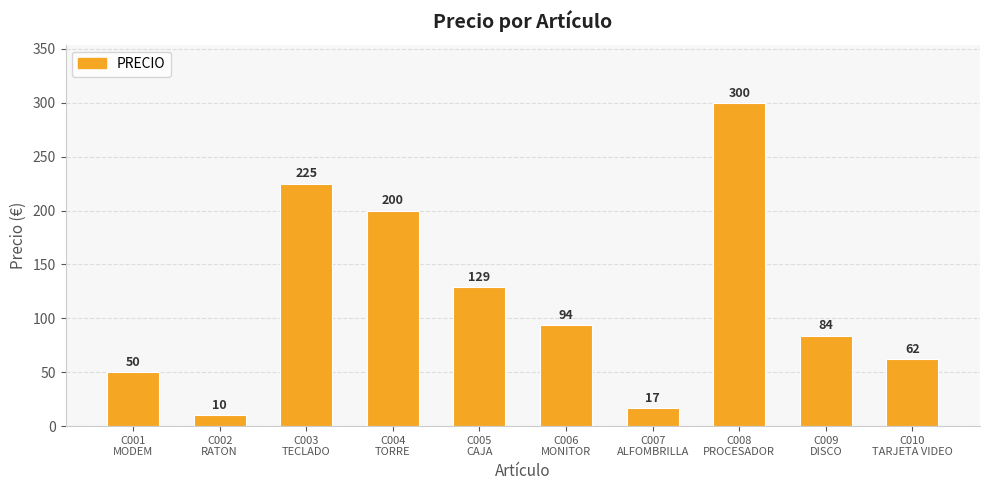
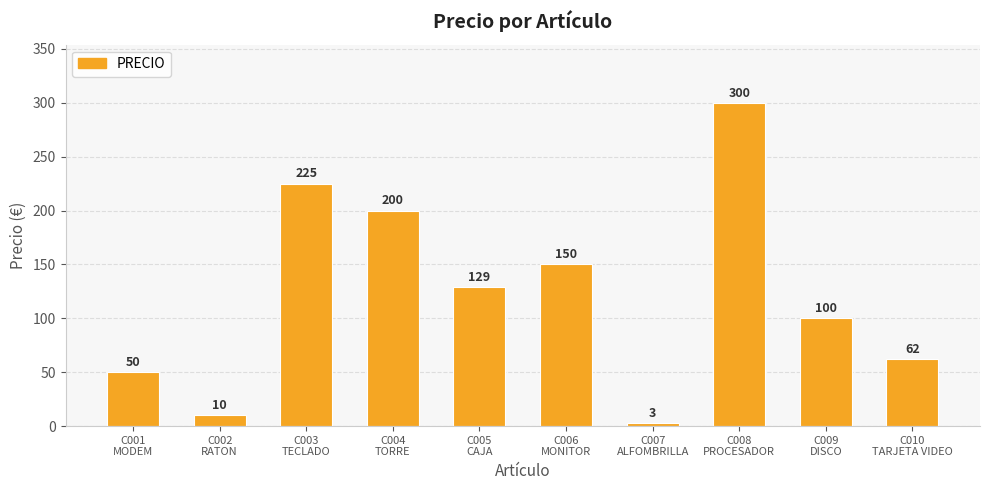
  {
    "C001 MODEM": 50,
    "C002 RATON": 10,
    "C003 TECLADO": 225,
    "C004 TORRE": 200,
    "C005 CAJA": 129,
-   "C006 MONITOR": 94,
-   "C007 ALFOMBRILLA": 17,
+   "C006 MONITOR": 150,
+   "C007 ALFOMBRILLA": 3,
    "C008 PROCESADOR": 300,
-   "C009 DISCO": 84,
+   "C009 DISCO": 100,
    "C010 TARJETA VIDEO": 62
  }
